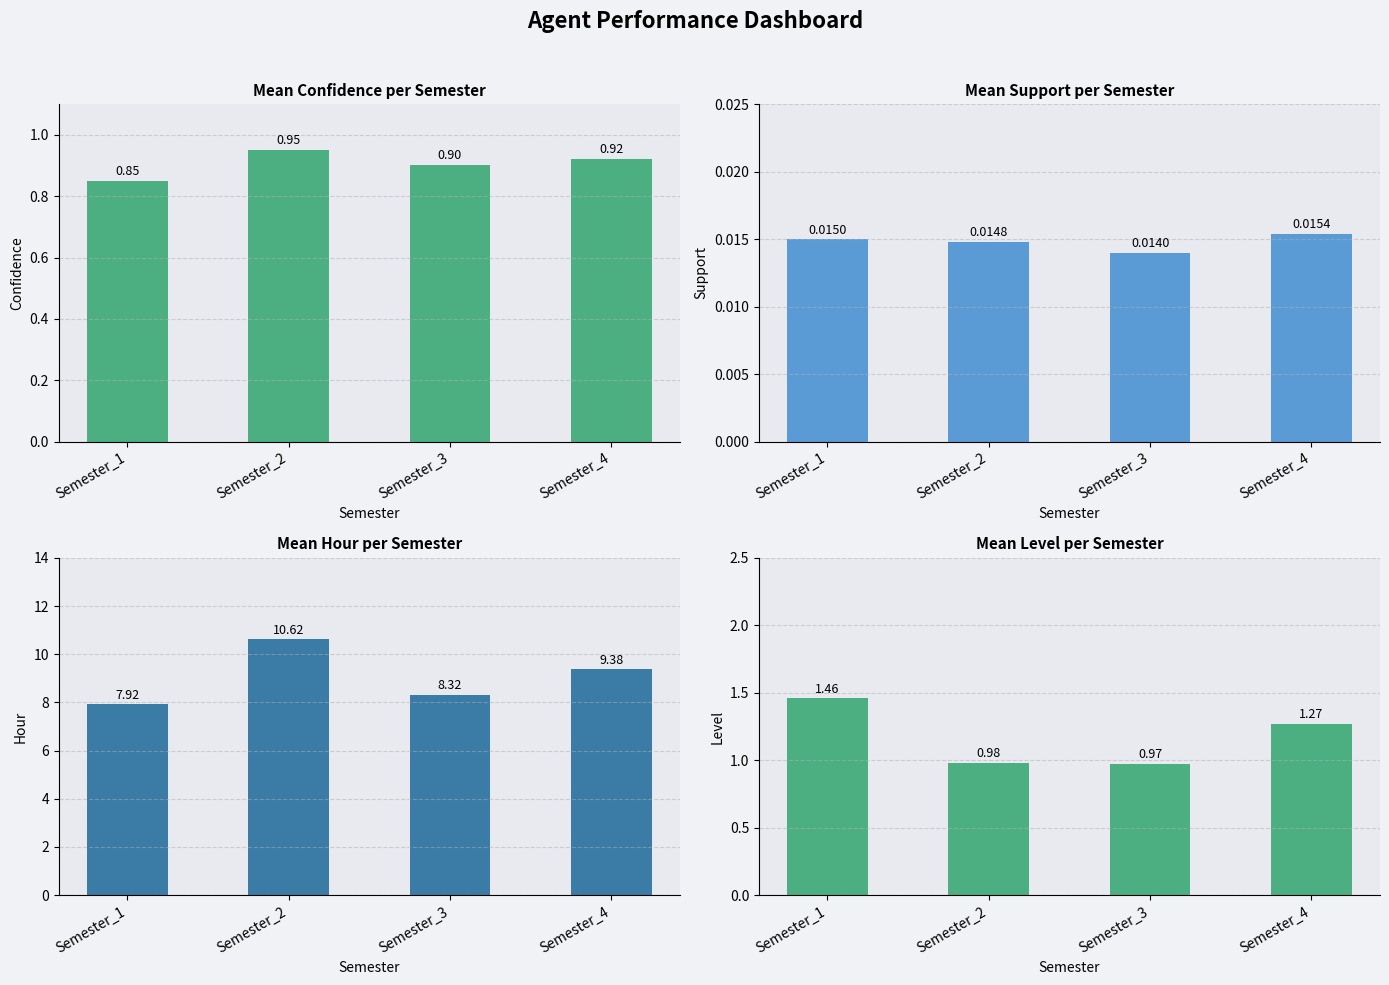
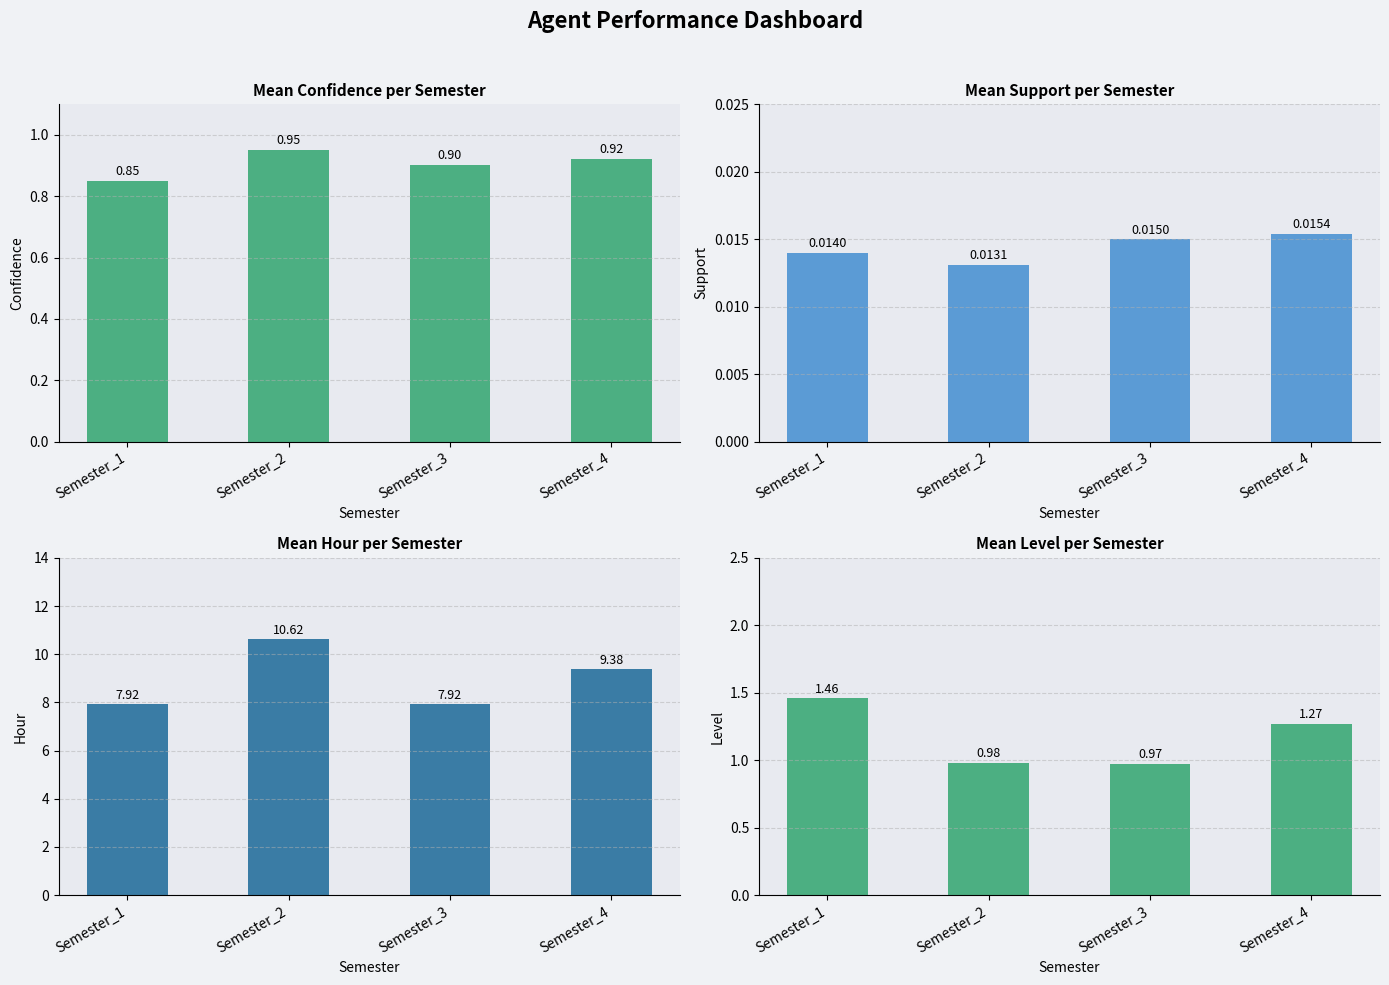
  {
    "Mean Confidence per Semester": {
      "Semester_1": 0.85,
      "Semester_2": 0.95,
      "Semester_3": 0.90,
      "Semester_4": 0.92
    },
    "Mean Support per Semester": {
-     "Semester_1": 0.0150,
-     "Semester_2": 0.0148,
-     "Semester_3": 0.0140,
+     "Semester_1": 0.0140,
+     "Semester_2": 0.0131,
+     "Semester_3": 0.0150,
      "Semester_4": 0.0154
    },
    "Mean Hour per Semester": {
      "Semester_1": 7.92,
      "Semester_2": 10.62,
-     "Semester_3": 8.32,
+     "Semester_3": 7.92,
      "Semester_4": 9.38
    },
    "Mean Level per Semester": {
      "Semester_1": 1.46,
      "Semester_2": 0.98,
      "Semester_3": 0.97,
      "Semester_4": 1.27
    }
  }
